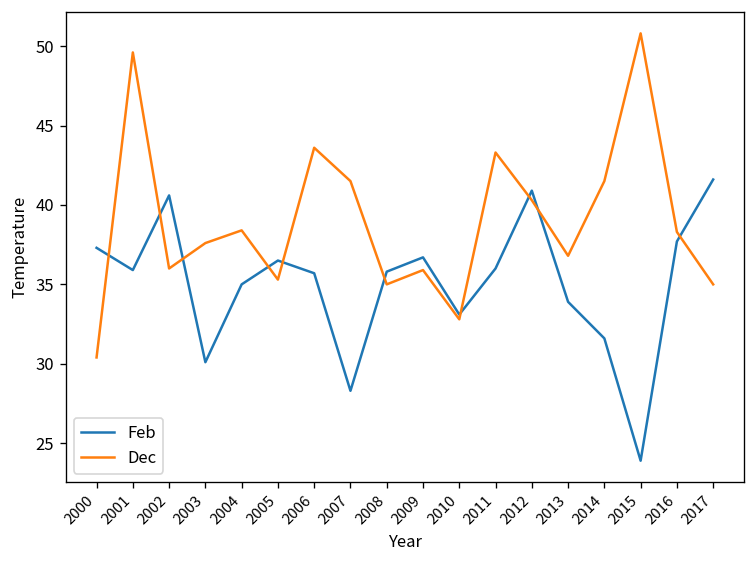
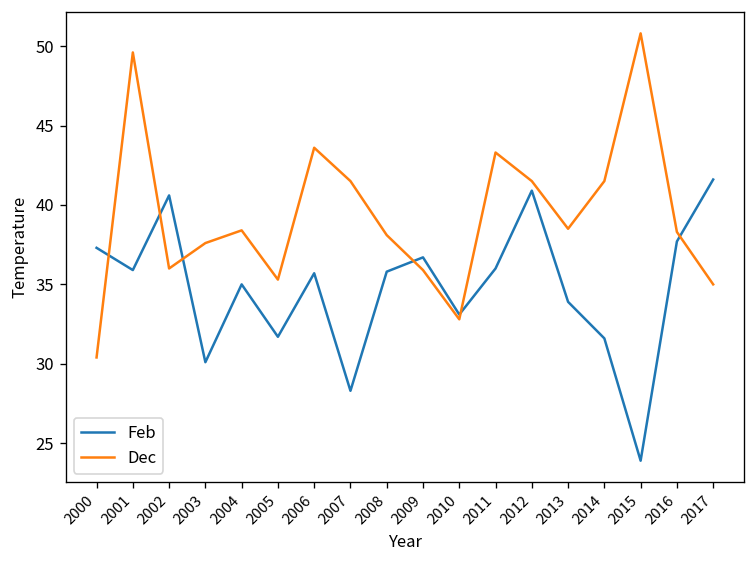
  {
    "Feb": {
      "2000": 37.3,
      "2001": 35.9,
      "2002": 40.6,
      "2003": 30.1,
      "2004": 35.0,
-     "2005": 36.5,
+     "2005": 31.7,
      "2006": 35.7,
      "2007": 28.3,
      "2008": 35.8,
      "2009": 36.7,
      "2010": 33.1,
      "2011": 36.0,
      "2012": 40.9,
      "2013": 33.9,
      "2014": 31.6,
      "2015": 23.9,
      "2016": 37.7,
      "2017": 41.6
    },
    "Dec": {
      "2000": 30.4,
      "2001": 49.6,
      "2002": 36.0,
      "2003": 37.6,
      "2004": 38.4,
      "2005": 35.3,
      "2006": 43.6,
      "2007": 41.5,
-     "2008": 35.0,
+     "2008": 38.1,
      "2009": 35.9,
      "2010": 32.8,
      "2011": 43.3,
-     "2012": 40.3,
-     "2013": 36.8,
+     "2012": 41.5,
+     "2013": 38.5,
      "2014": 41.5,
      "2015": 50.8,
      "2016": 38.3,
      "2017": 35.0
    }
  }
